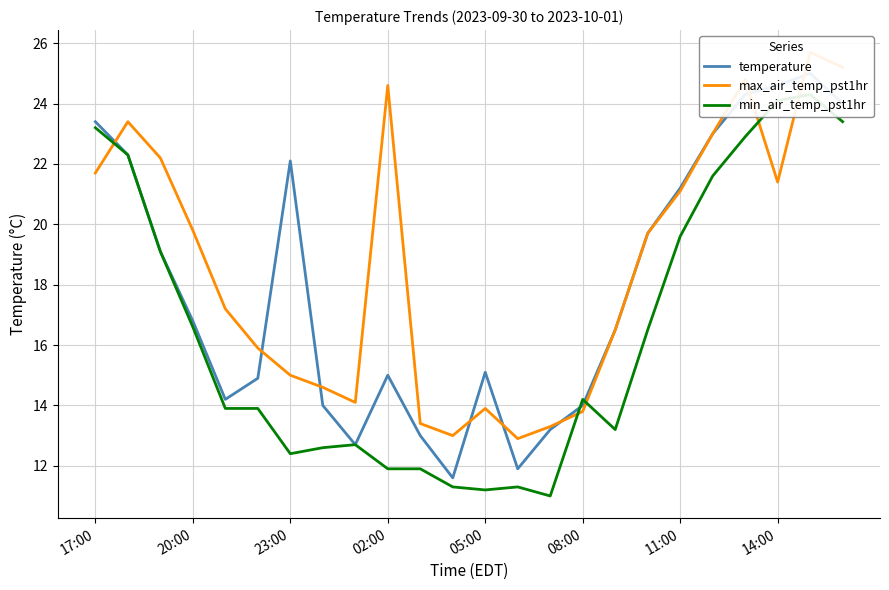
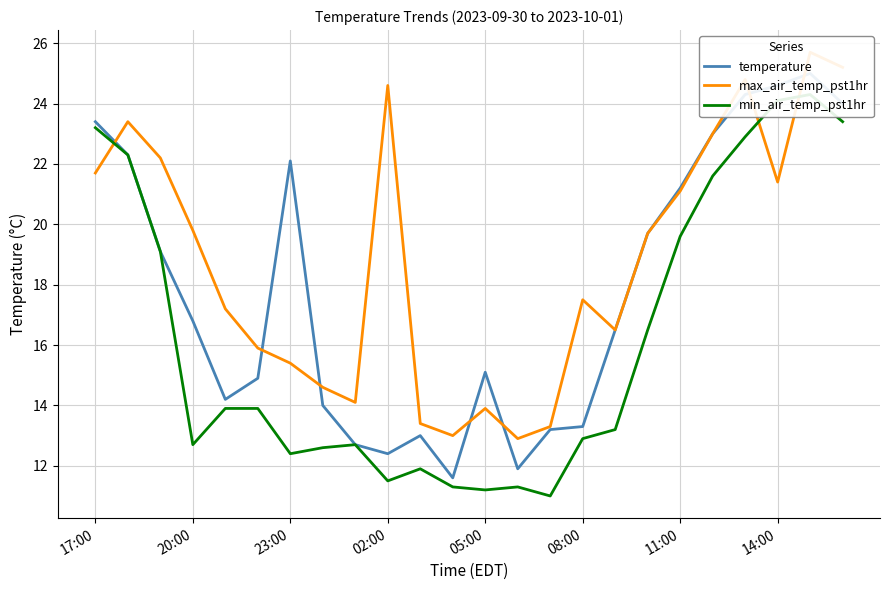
  {
    "temperature": {
      "17:00": 23.4,
      "20:00": 16.8,
      "23:00": 22.1,
-     "02:00": 15.0,
+     "02:00": 12.4,
      "05:00": 15.1,
-     "08:00": 14.0,
+     "08:00": 13.3,
      "11:00": 21.2
    },
    "max_air_temp_pst1hr": {
      "17:00": 21.7,
      "20:00": 19.8,
-     "23:00": 15.0,
+     "23:00": 15.4,
      "02:00": 24.6,
      "05:00": 13.9,
-     "08:00": 13.8,
+     "08:00": 17.5,
      "11:00": 21.1,
      "14:00": 21.4
    },
    "min_air_temp_pst1hr": {
      "17:00": 23.2,
-     "20:00": 16.6,
+     "20:00": 12.7,
      "23:00": 12.4,
-     "02:00": 11.9,
+     "02:00": 11.5,
      "05:00": 11.2,
-     "08:00": 14.2,
+     "08:00": 12.9,
      "11:00": 19.6
    }
  }
